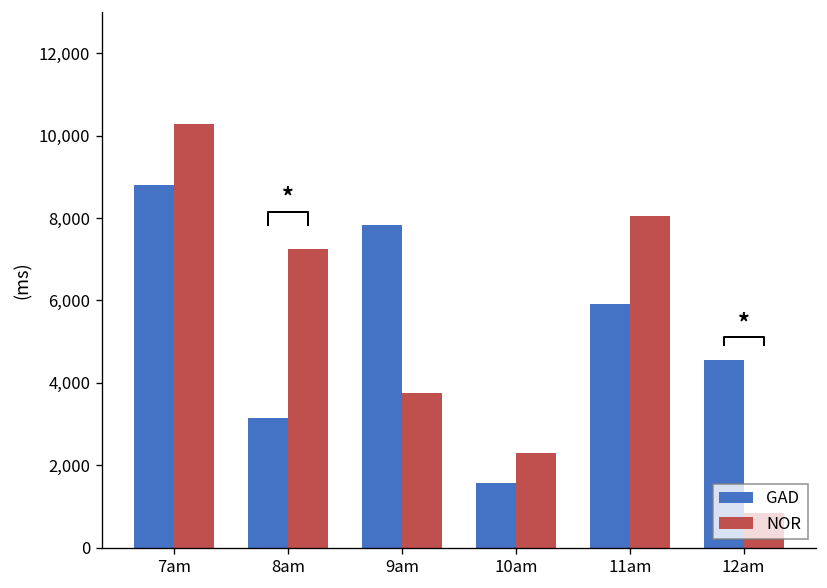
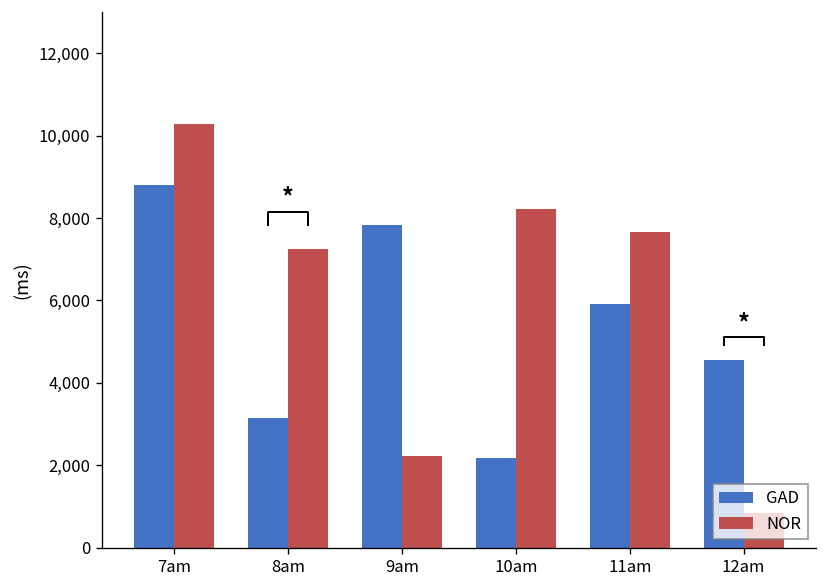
  {
    "GAD": {
      "7am": "8,800",
      "8am": "3,100",
      "9am": "7,800",
-     "10am": "1,600",
+     "10am": "2,200",
      "11am": "5,900",
      "12am": "4,500"
    },
    "NOR": {
      "7am": "10,300",
      "8am": "7,200",
-     "9am": "3,800",
-     "10am": "2,300",
-     "11am": "8,000"
+     "9am": "2,200",
+     "10am": "8,200",
+     "11am": "7,700"
    }
  }
